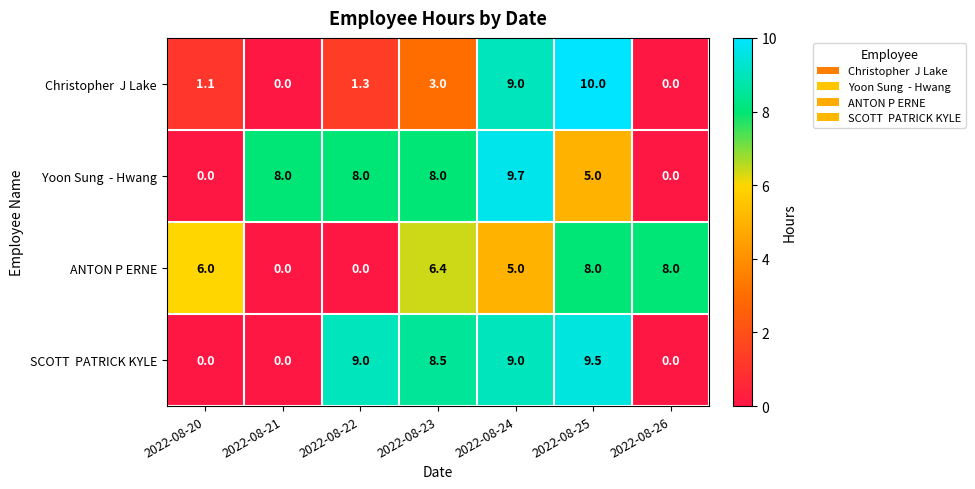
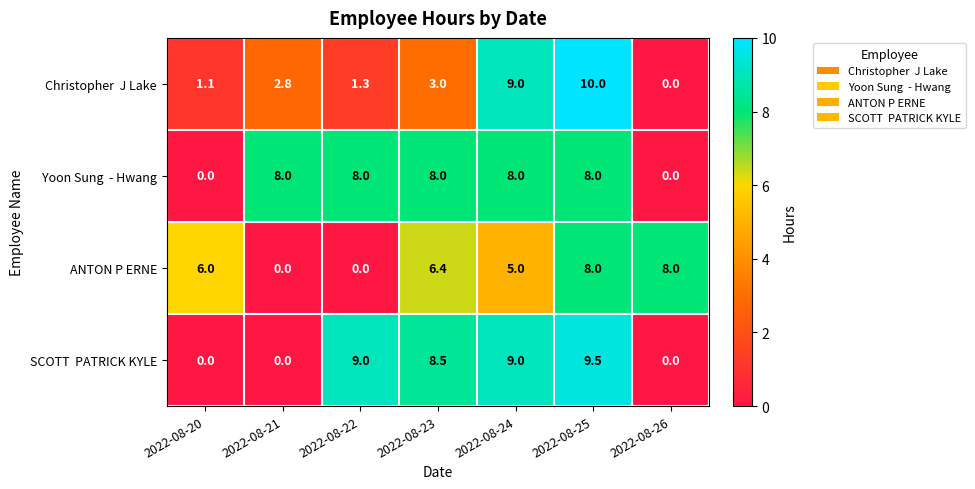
  {
    "Christopher J Lake": {
      "2022-08-20": 1.1,
-     "2022-08-21": 0.0,
+     "2022-08-21": 2.8,
      "2022-08-22": 1.3,
      "2022-08-23": 3.0,
      "2022-08-24": 9.0,
      "2022-08-25": 10.0,
      "2022-08-26": 0.0
    },
    "Yoon Sung - Hwang": {
      "2022-08-20": 0.0,
      "2022-08-21": 8.0,
      "2022-08-22": 8.0,
      "2022-08-23": 8.0,
-     "2022-08-24": 9.7,
-     "2022-08-25": 5.0,
+     "2022-08-24": 8.0,
+     "2022-08-25": 8.0,
      "2022-08-26": 0.0
    },
    "ANTON P ERNE": {
      "2022-08-20": 6.0,
      "2022-08-21": 0.0,
      "2022-08-22": 0.0,
      "2022-08-23": 6.4,
      "2022-08-24": 5.0,
      "2022-08-25": 8.0,
      "2022-08-26": 8.0
    },
    "SCOTT PATRICK KYLE": {
      "2022-08-20": 0.0,
      "2022-08-21": 0.0,
      "2022-08-22": 9.0,
      "2022-08-23": 8.5,
      "2022-08-24": 9.0,
      "2022-08-25": 9.5,
      "2022-08-26": 0.0
    }
  }
